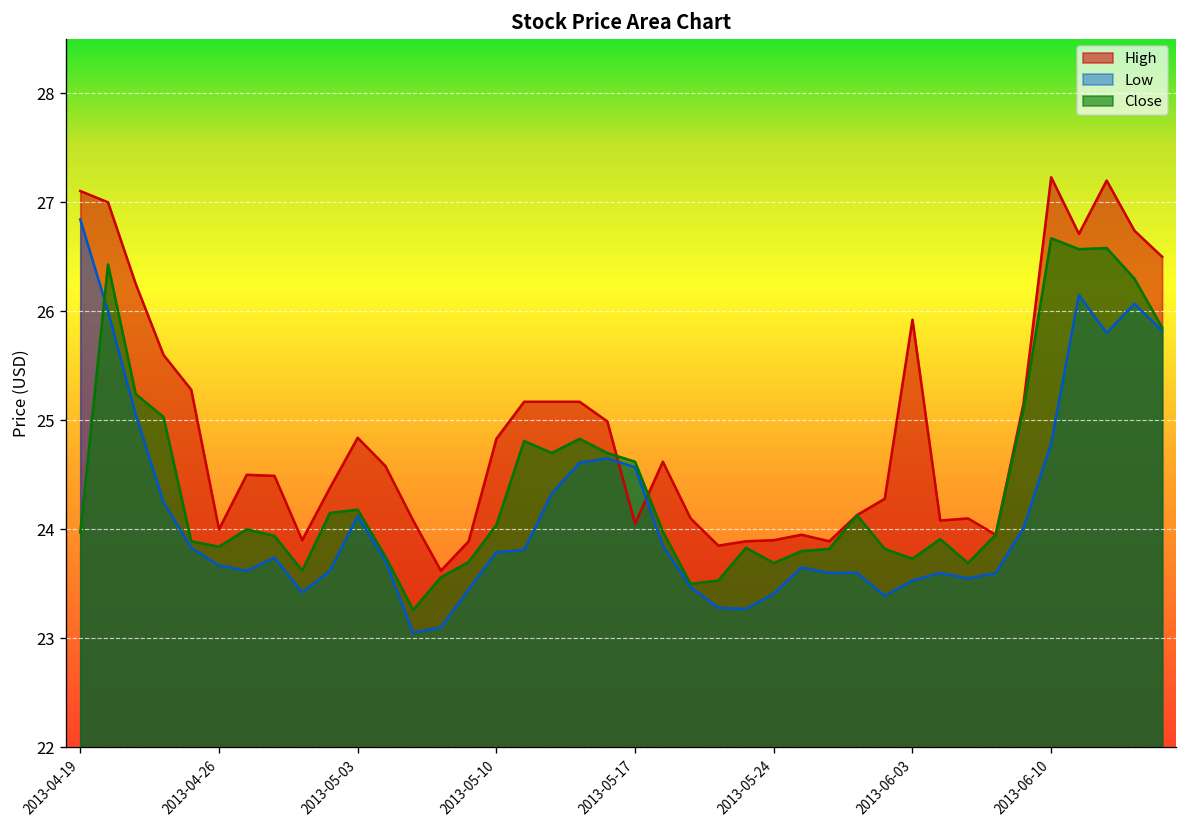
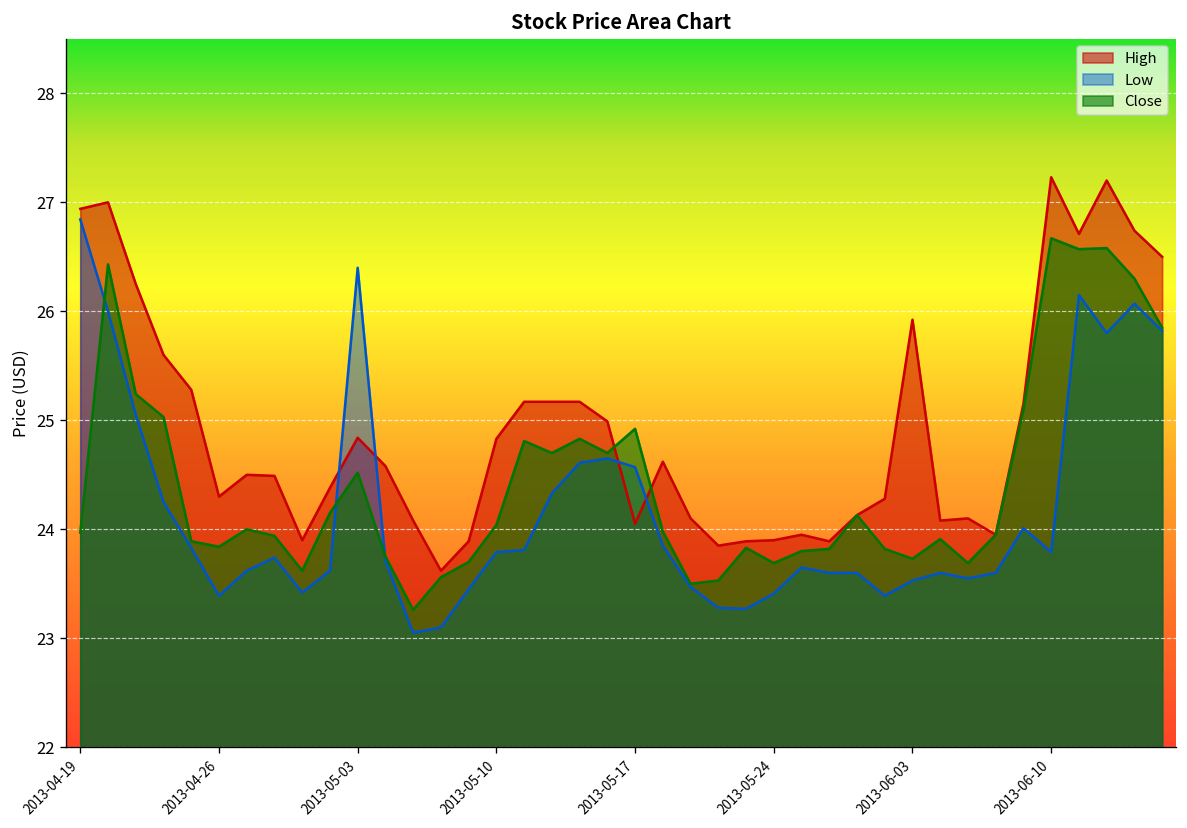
  {
    "High": {
-     "2013-04-19": 27.1,
-     "2013-04-26": 24.0,
+     "2013-04-19": 26.9,
+     "2013-04-26": 24.3,
      "2013-05-03": 24.8,
      "2013-05-10": 24.8,
      "2013-05-17": 24.1,
      "2013-05-24": 23.9,
      "2013-06-03": 25.9,
      "2013-06-10": 27.2
    },
    "Low": {
      "2013-04-19": 26.8,
-     "2013-04-26": 23.7,
-     "2013-05-03": 24.1,
+     "2013-04-26": 23.4,
+     "2013-05-03": 26.4,
      "2013-05-10": 23.8,
      "2013-05-17": 24.6,
      "2013-05-24": 23.4,
      "2013-06-03": 23.5,
-     "2013-06-10": 24.8
+     "2013-06-10": 23.8
    },
    "Close": {
      "2013-04-19": 24.0,
      "2013-04-26": 23.8,
-     "2013-05-03": 24.2,
+     "2013-05-03": 24.5,
      "2013-05-10": 24.0,
-     "2013-05-17": 24.6,
+     "2013-05-17": 24.9,
      "2013-05-24": 23.7,
      "2013-06-03": 23.7,
      "2013-06-10": 26.7
    }
  }
